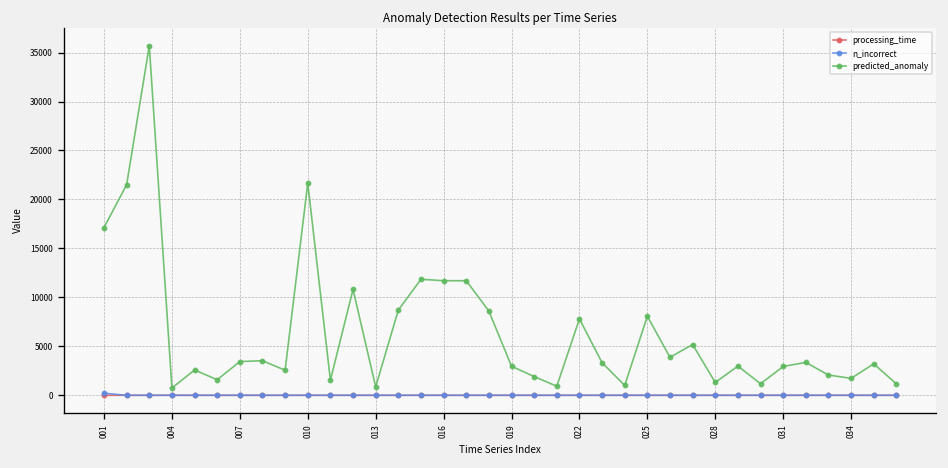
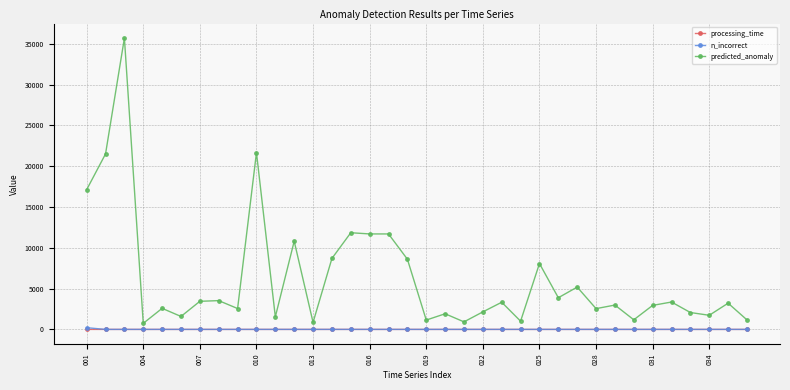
  {
    "predicted_anomaly": {
      "001": 17000,
      "004": 1000,
      "007": 3000,
      "010": 22000,
      "013": 1000,
      "016": 12000,
-     "019": 3000,
-     "022": 8000,
+     "019": 1000,
+     "022": 2000,
      "025": 8000,
-     "028": 1000,
+     "028": 3000,
      "031": 3000,
      "034": 2000
    }
  }
